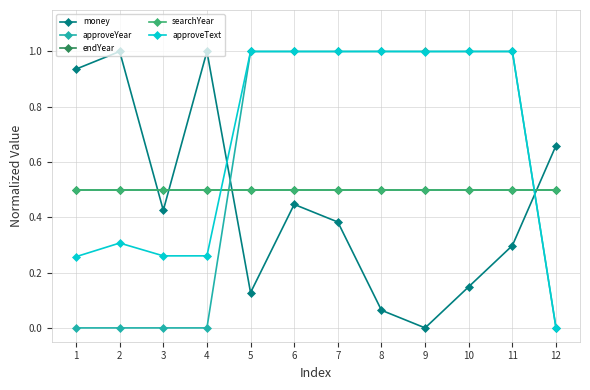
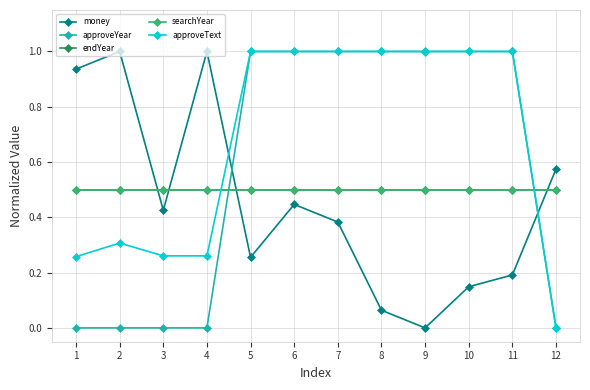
  {
    "money": {
      "1": 0.94,
      "3": 0.43,
-     "5": 0.13,
+     "5": 0.26,
      "6": 0.45,
      "7": 0.38,
      "8": 0.06,
      "9": 0.00,
      "10": 0.15,
-     "11": 0.30,
-     "12": 0.66
+     "11": 0.19,
+     "12": 0.57
    },
    "searchYear": {
      "1": 0.50,
      "2": 0.50,
      "3": 0.50,
      "4": 0.50,
      "5": 0.50,
      "6": 0.50,
      "7": 0.50,
      "8": 0.50,
      "9": 0.50,
      "10": 0.50,
      "11": 0.50,
      "12": 0.50
    }
  }
